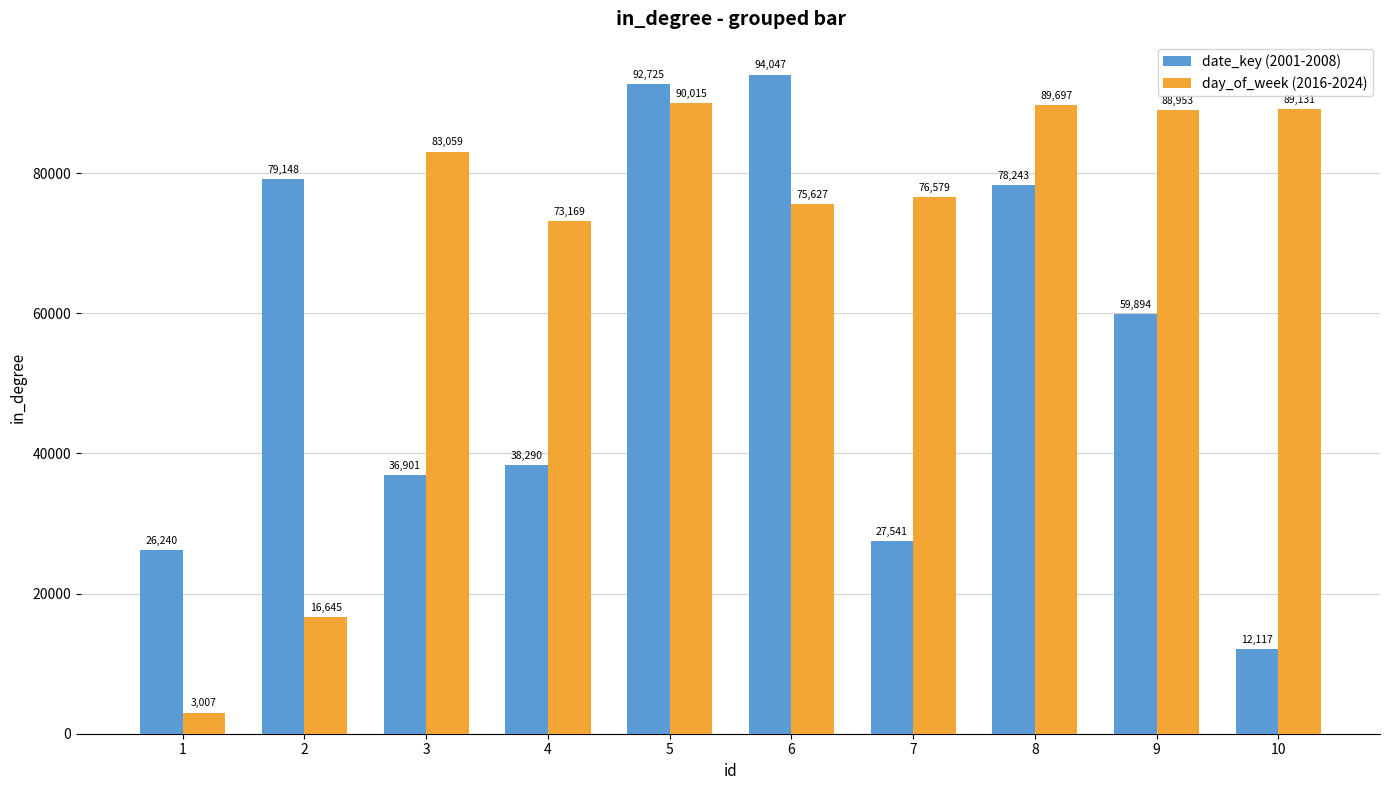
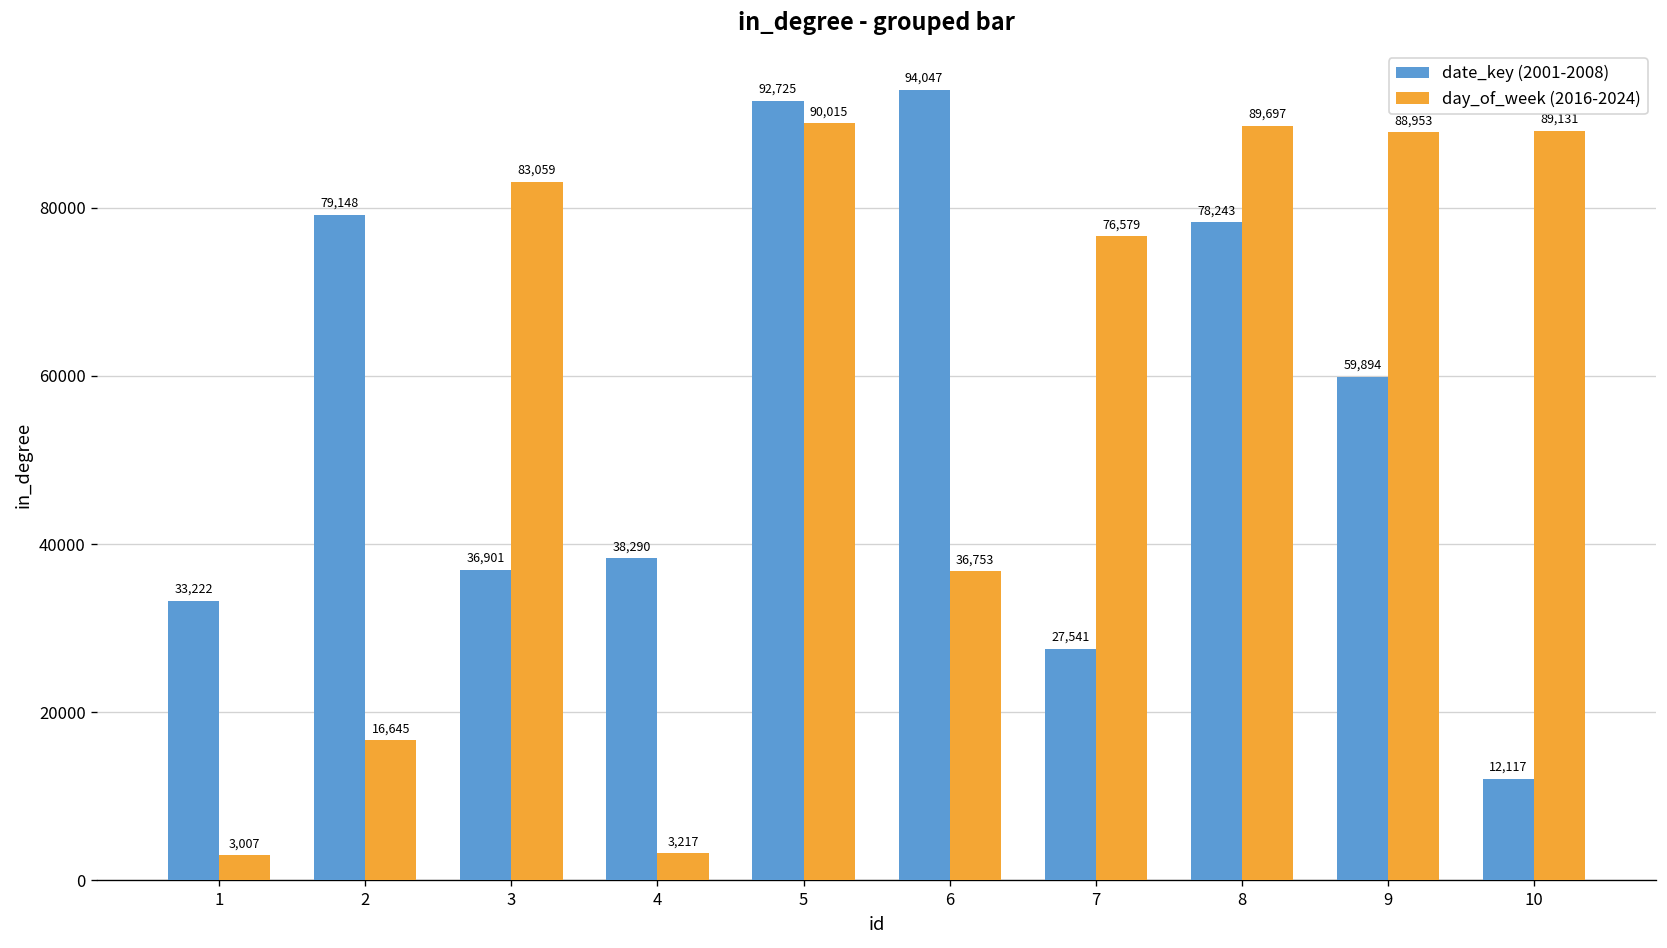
  {
    "date_key (2001-2008)": {
-     "1": "26,240",
+     "1": "33,222",
      "2": "79,148",
      "3": "36,901",
      "4": "38,290",
      "5": "92,725",
      "6": "94,047",
      "7": "27,541",
      "8": "78,243",
      "9": "59,894",
      "10": "12,117"
    },
    "day_of_week (2016-2024)": {
      "1": "3,007",
      "2": "16,645",
      "3": "83,059",
-     "4": "73,169",
+     "4": "3,217",
      "5": "90,015",
-     "6": "75,627",
+     "6": "36,753",
      "7": "76,579",
      "8": "89,697"
    }
  }
